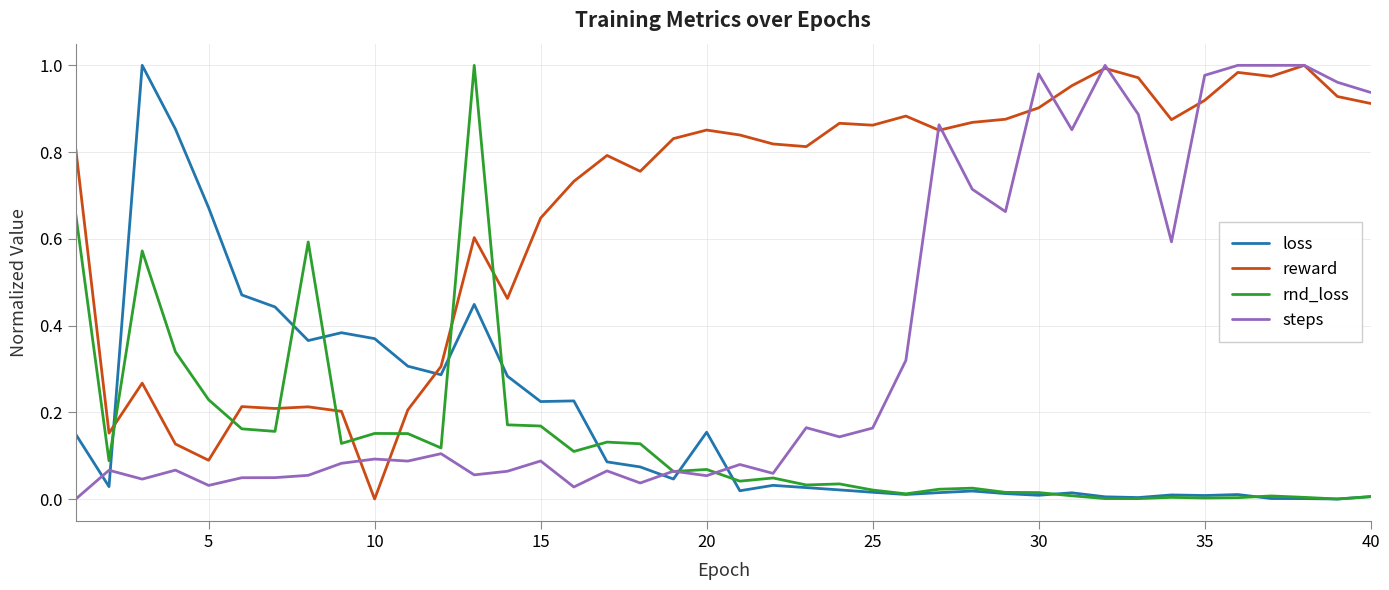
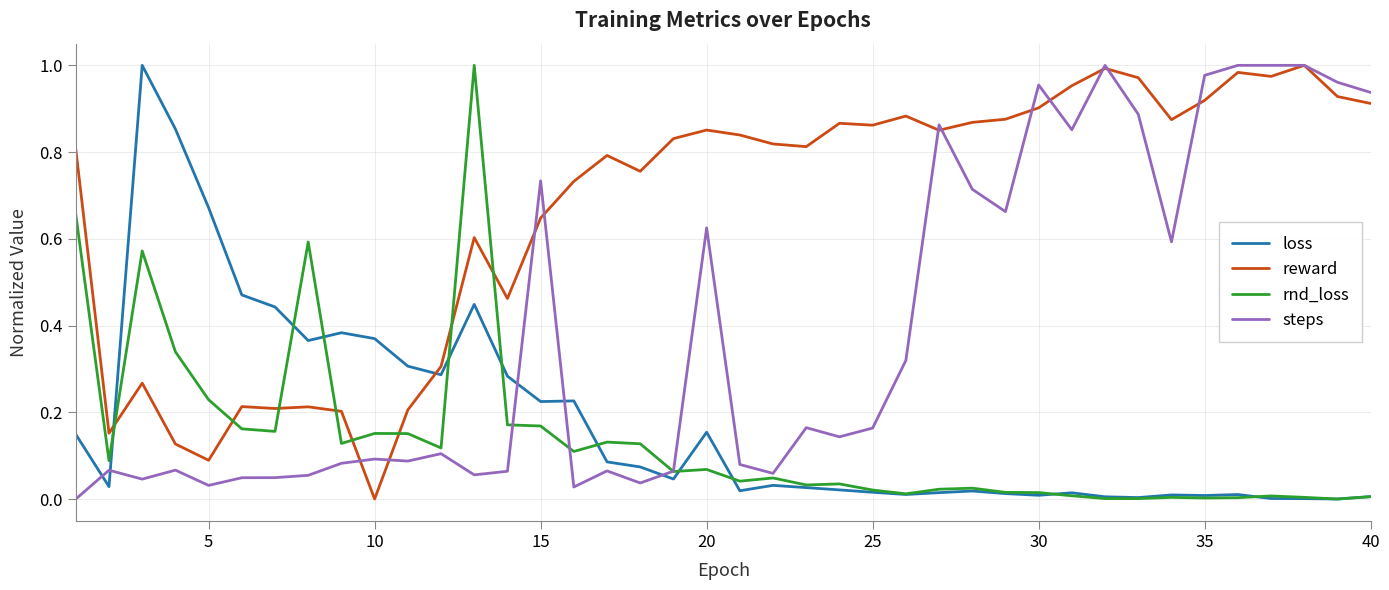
  {
    "loss": {
      "5": 0.67,
      "10": 0.37,
      "15": 0.22,
      "20": 0.15,
      "30": 0.01
    },
    "reward": {
      "5": 0.09,
      "10": 0.00,
      "15": 0.65,
      "20": 0.85,
      "25": 0.86,
      "30": 0.90,
      "35": 0.92,
      "40": 0.91
    },
    "rnd_loss": {
      "5": 0.23,
      "10": 0.15,
      "15": 0.17,
      "20": 0.07,
      "30": 0.01
    },
    "steps": {
      "5": 0.03,
      "10": 0.09,
-     "15": 0.09,
-     "20": 0.05,
+     "15": 0.73,
+     "20": 0.63,
      "25": 0.16,
-     "30": 0.98,
+     "30": 0.95,
      "35": 0.98,
      "40": 0.94
    }
  }
